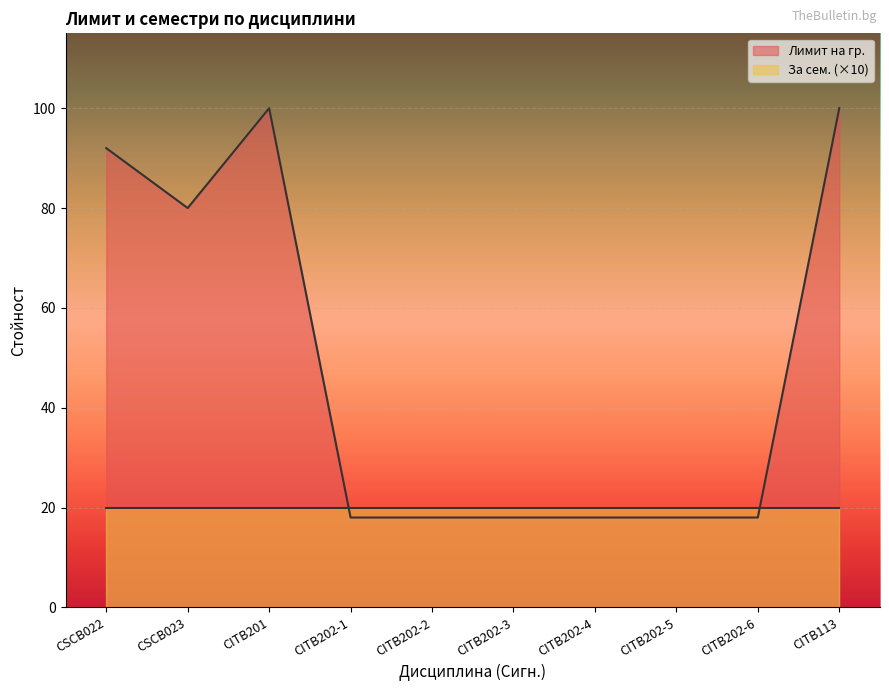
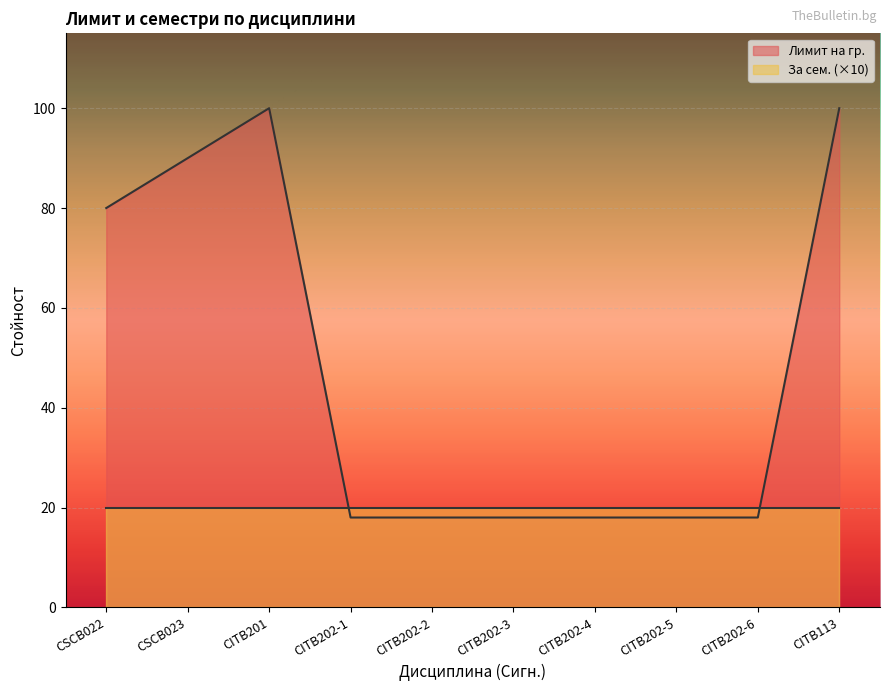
  {
    "Лимит на гр.": {
-     "CSCB022": 92,
-     "CSCB023": 80,
+     "CSCB022": 80,
+     "CSCB023": 90,
      "CITB201": 100,
      "CITB202-1": 18,
      "CITB202-2": 18,
      "CITB202-3": 18,
      "CITB202-4": 18,
      "CITB202-5": 18,
      "CITB202-6": 18,
      "CITB113": 100
    },
    "За сем. (×10)": {
      "CSCB022": 20,
      "CSCB023": 20,
      "CITB201": 20,
      "CITB202-1": 20,
      "CITB202-2": 20,
      "CITB202-3": 20,
      "CITB202-4": 20,
      "CITB202-5": 20,
      "CITB202-6": 20,
      "CITB113": 20
    }
  }
